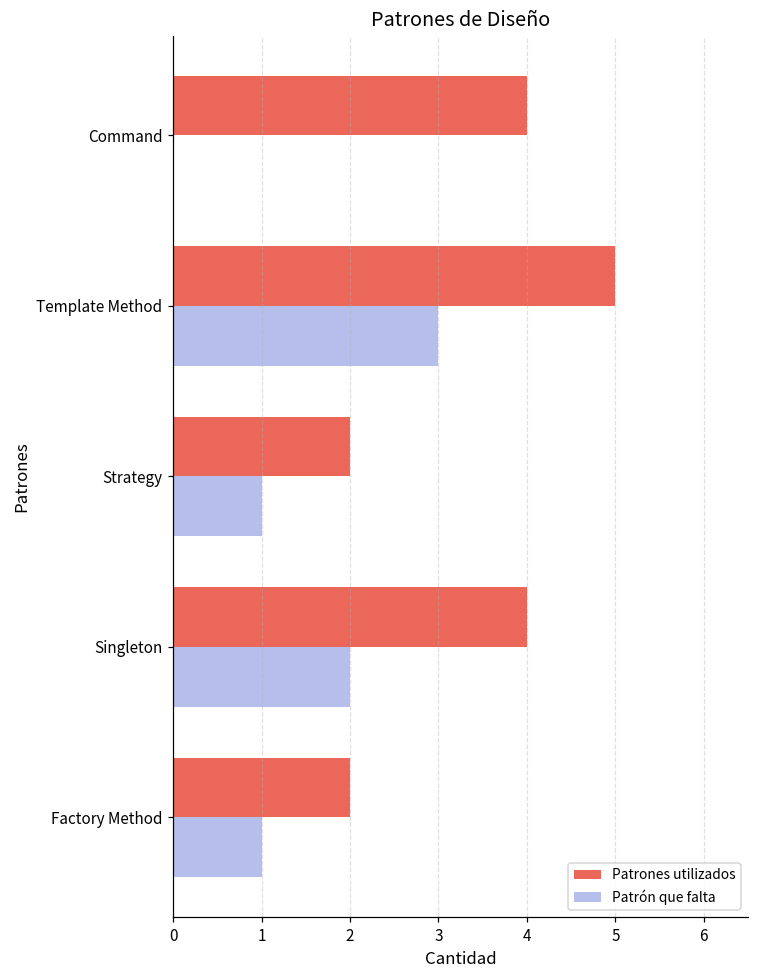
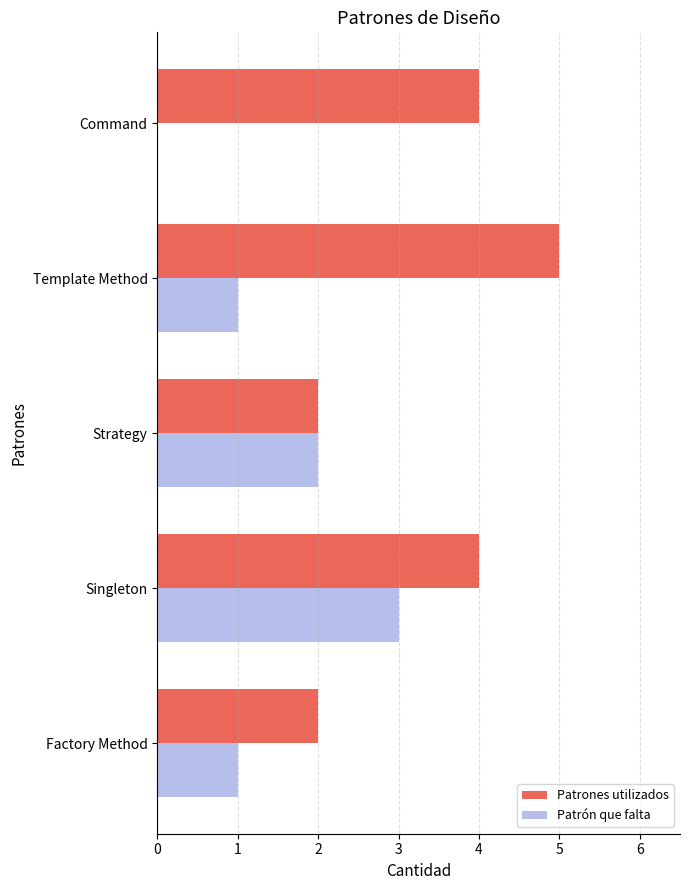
  {
    "Patrones utilizados": {
      "Command": 4,
      "Template Method": 5,
      "Strategy": 2,
      "Singleton": 4,
      "Factory Method": 2
    },
    "Patrón que falta": {
      "Command": 0,
-     "Template Method": 3,
-     "Strategy": 1,
-     "Singleton": 2,
+     "Template Method": 1,
+     "Strategy": 2,
+     "Singleton": 3,
      "Factory Method": 1
    }
  }
